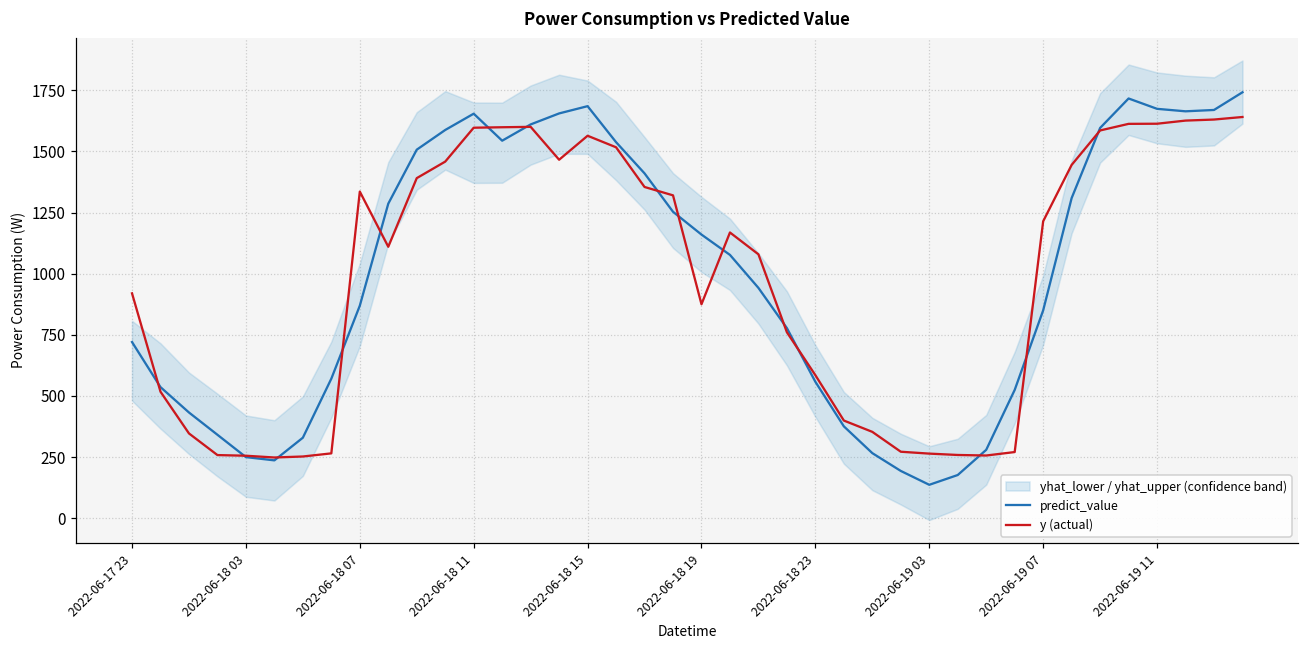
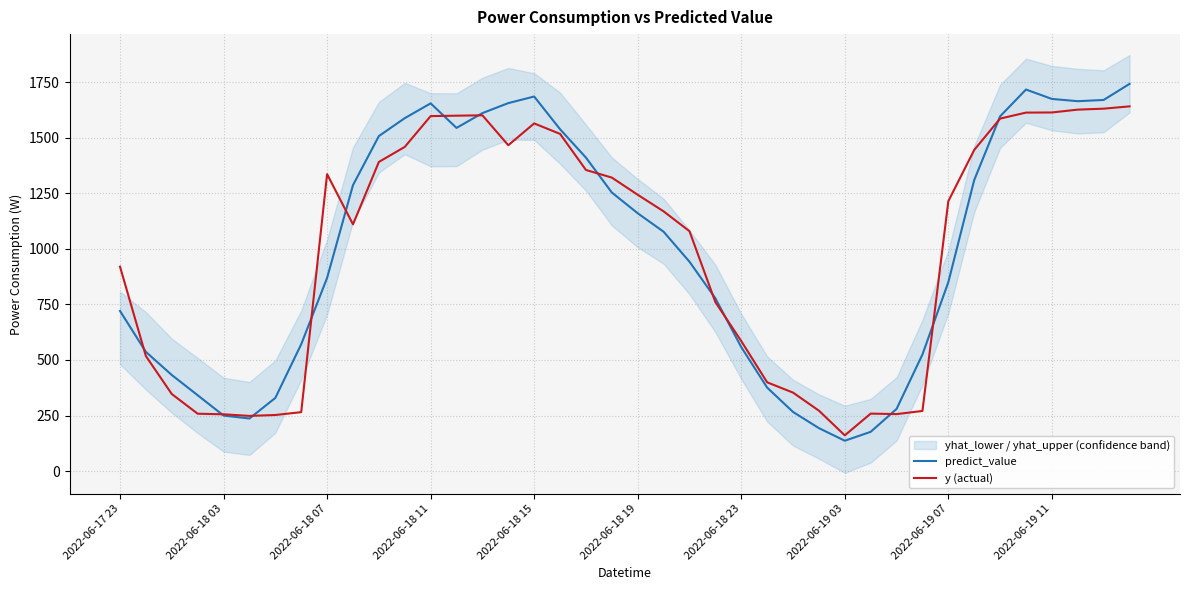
  {
    "predict_value": {
      "2022-06-17 23": 720,
      "2022-06-18 07": 870,
      "2022-06-18 11": 1650,
      "2022-06-18 15": 1690,
      "2022-06-18 19": 1160,
      "2022-06-18 23": 560,
      "2022-06-19 03": 140,
      "2022-06-19 07": 850,
      "2022-06-19 11": 1670
    },
    "y (actual)": {
      "2022-06-17 23": 920,
      "2022-06-18 07": 1340,
      "2022-06-18 11": 1600,
      "2022-06-18 15": 1560,
-     "2022-06-18 19": 870,
+     "2022-06-18 19": 1240,
      "2022-06-18 23": 580,
-     "2022-06-19 03": 260,
+     "2022-06-19 03": 160,
      "2022-06-19 07": 1210,
      "2022-06-19 11": 1610
    }
  }
